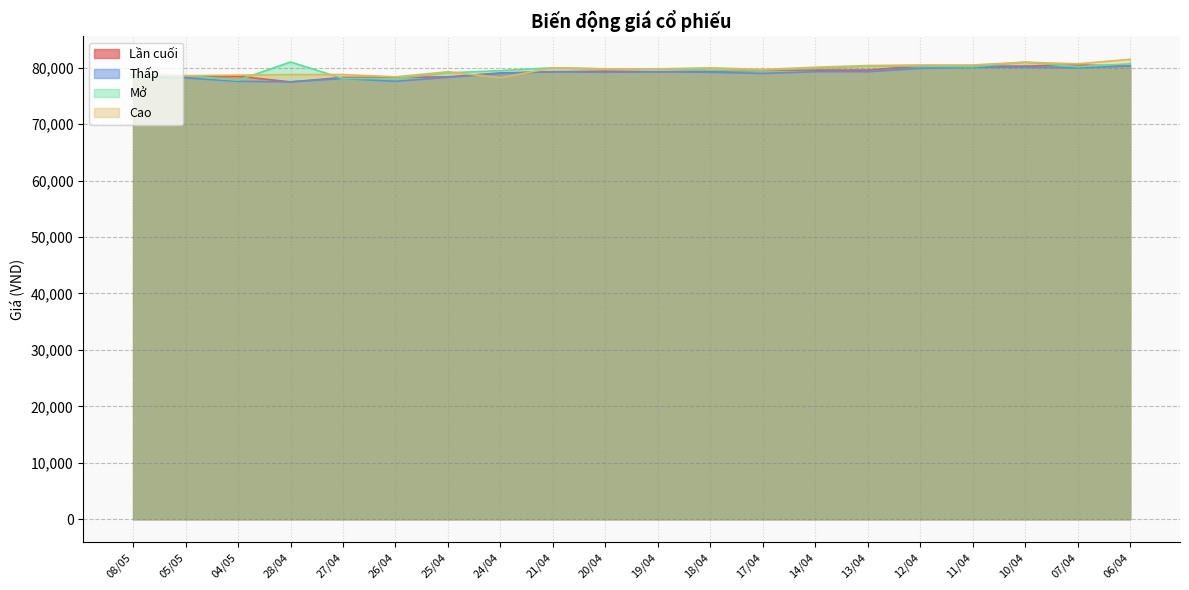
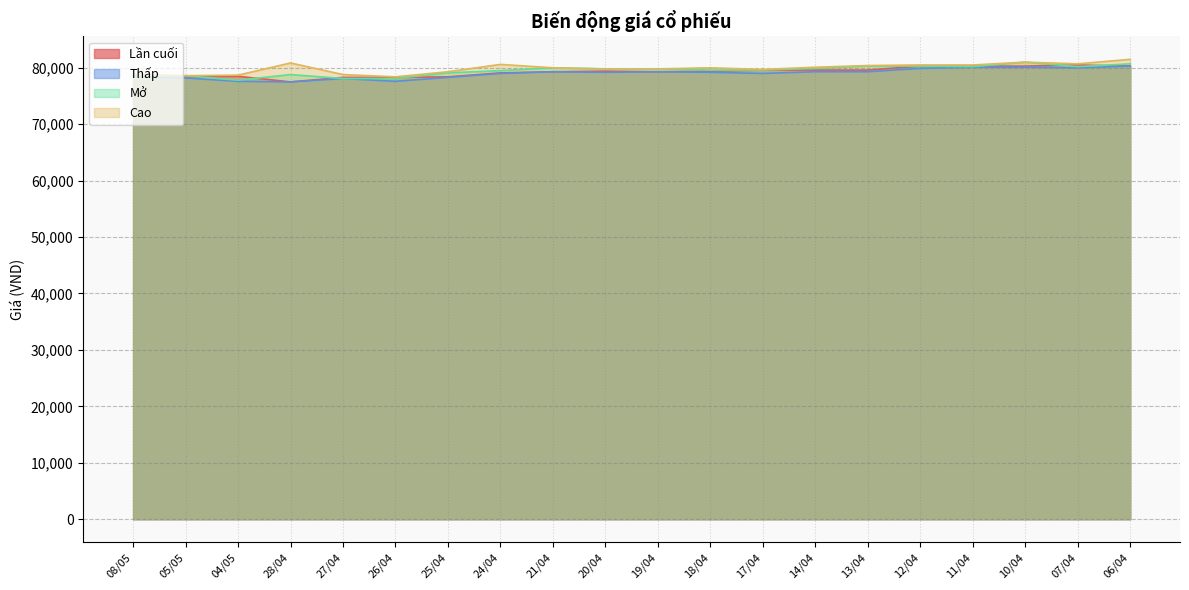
  {
    "Thấp": {
      "26/04": "78,000",
      "17/04": "79,000"
    },
    "Mở": {
-     "28/04": "81,000"
+     "28/04": "79,000"
    },
    "Cao": {
-     "28/04": "79,000",
+     "28/04": "81,000",
      "27/04": "79,000",
-     "24/04": "78,000",
+     "24/04": "81,000",
      "06/04": "82,000"
    }
  }
